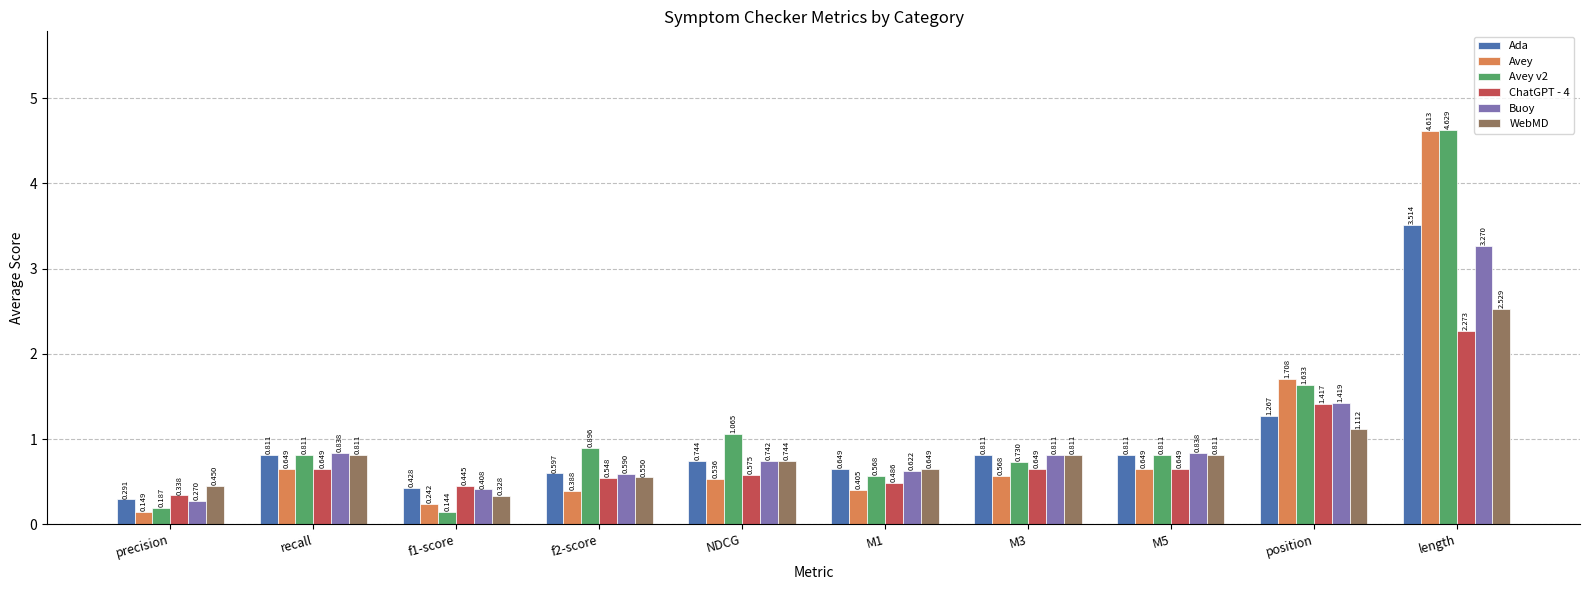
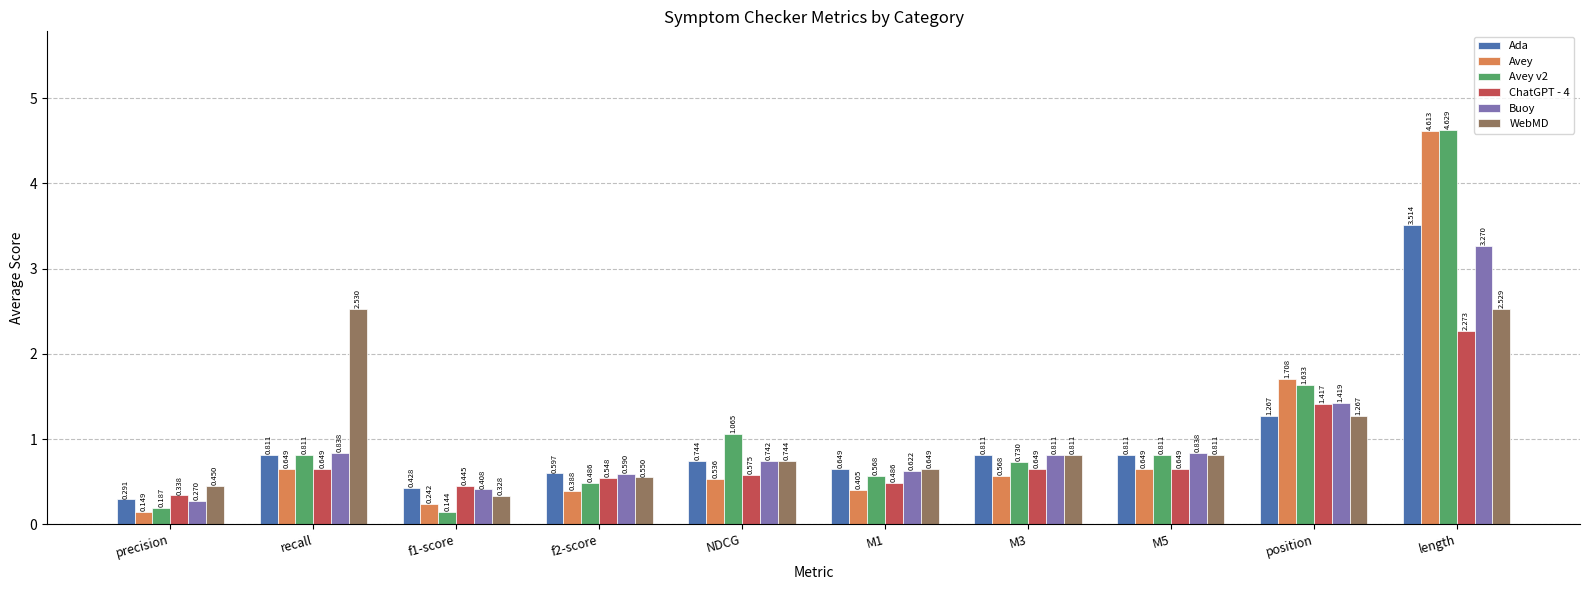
  {
    "Avey v2": {
      "precision": 0.187,
      "recall": 0.811,
      "f1-score": 0.144,
-     "f2-score": 0.896,
+     "f2-score": 0.486,
      "NDCG": 1.065,
      "M1": 0.568,
      "M3": 0.730,
      "M5": 0.811,
      "position": 1.633,
      "length": 4.629
    },
    "WebMD": {
      "precision": 0.450,
-     "recall": 0.811,
+     "recall": 2.530,
      "f1-score": 0.328,
      "f2-score": 0.550,
      "NDCG": 0.744,
      "M1": 0.649,
      "M3": 0.811,
      "M5": 0.811,
-     "position": 1.112,
+     "position": 1.267,
      "length": 2.529
    }
  }
